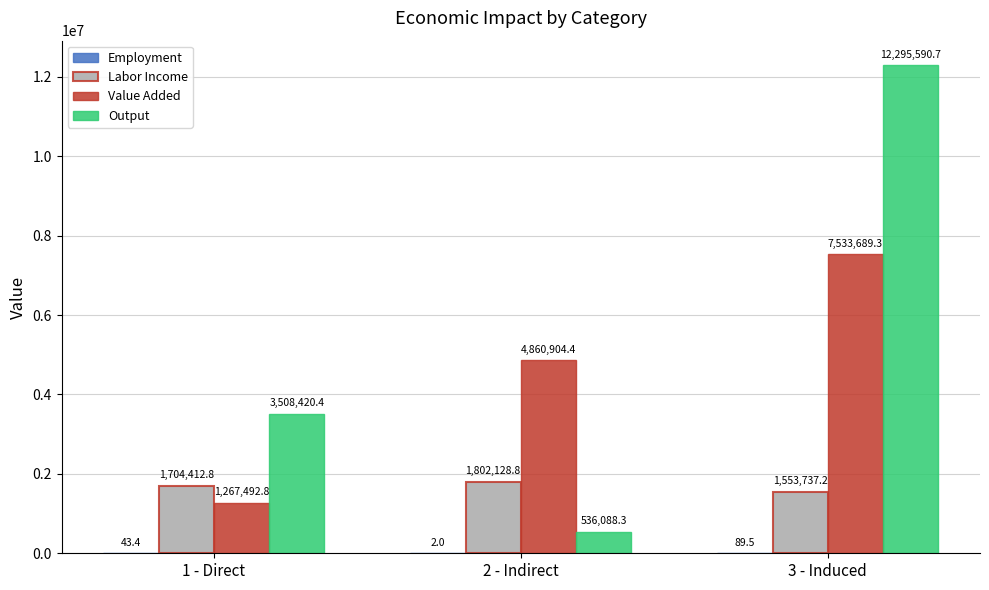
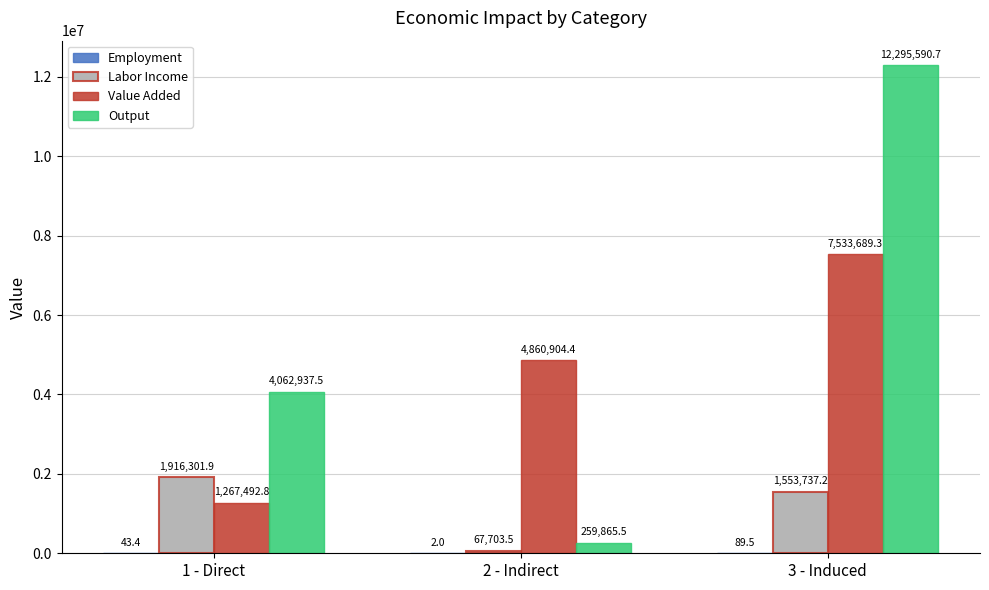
  {
    "Employment": {
      "1 - Direct": "43.4",
      "2 - Indirect": "2.0",
      "3 - Induced": "89.5"
    },
    "Labor Income": {
-     "1 - Direct": "1,704,412.8",
-     "2 - Indirect": "1,802,128.8",
+     "1 - Direct": "1,916,301.9",
+     "2 - Indirect": "67,703.5",
      "3 - Induced": "1,553,737.2"
    },
    "Value Added": {
      "1 - Direct": "1,267,492.8",
      "2 - Indirect": "4,860,904.4",
      "3 - Induced": "7,533,689.3"
    },
    "Output": {
-     "1 - Direct": "3,508,420.4",
-     "2 - Indirect": "536,088.3",
+     "1 - Direct": "4,062,937.5",
+     "2 - Indirect": "259,865.5",
      "3 - Induced": "12,295,590.7"
    }
  }
